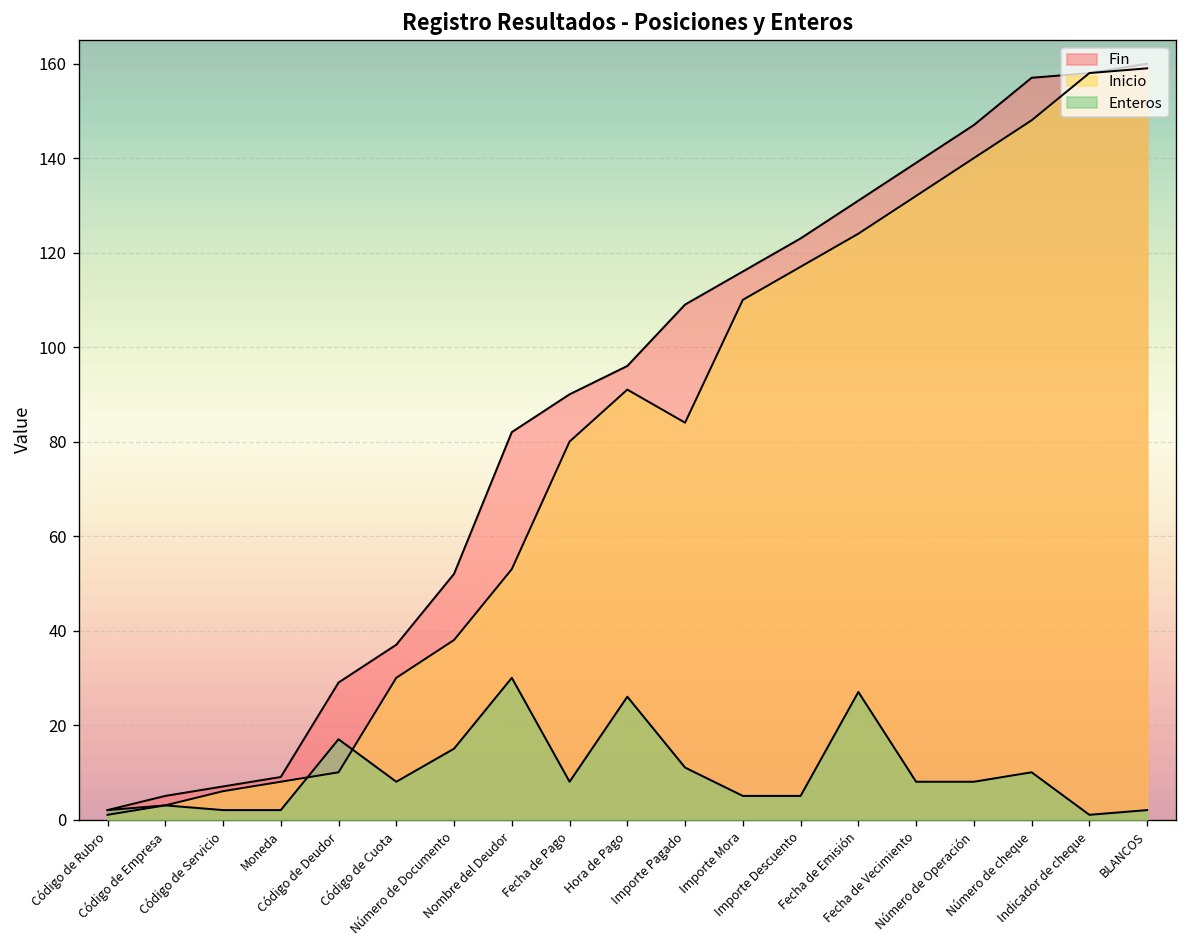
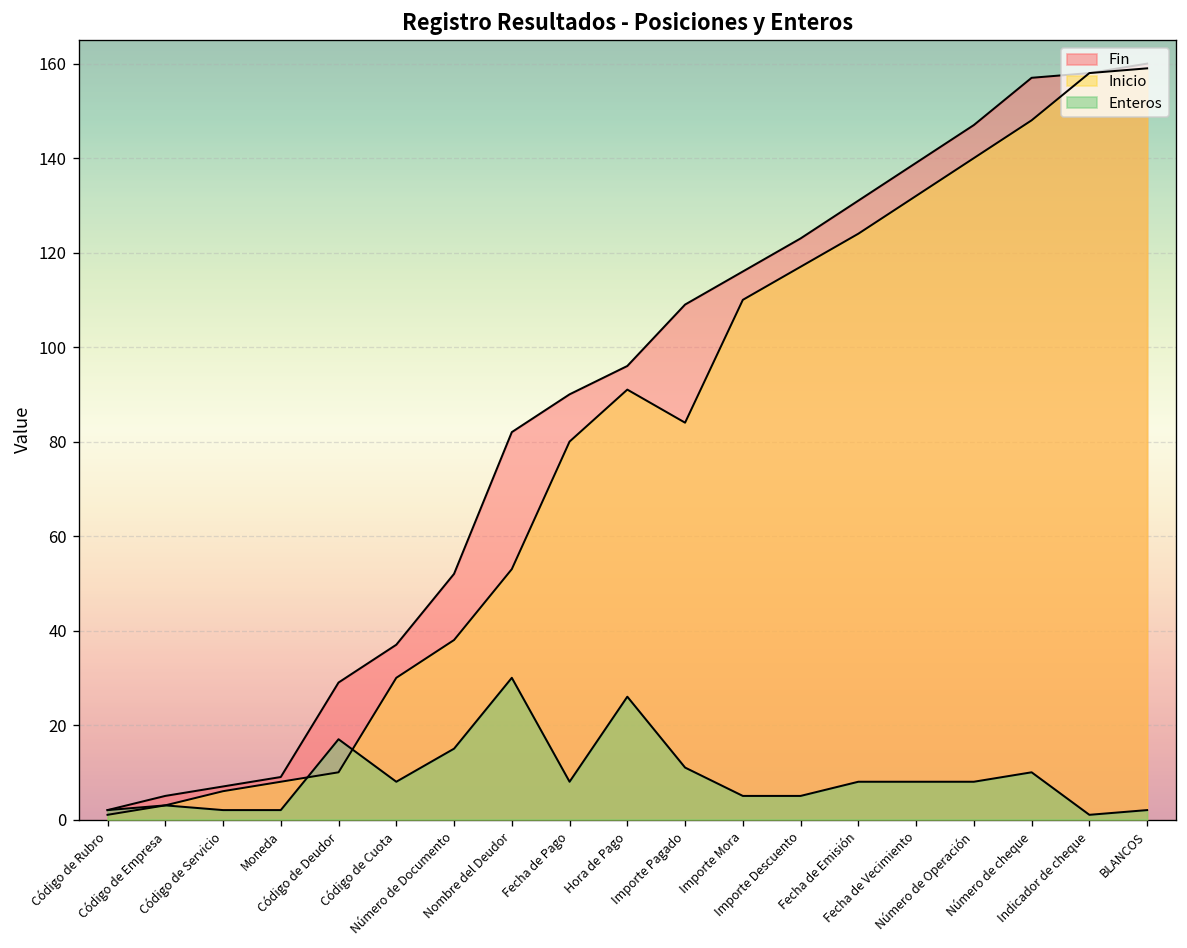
  {
    "Fin": {
      "Código de Empresa": 5,
      "Código de Servicio": 7,
      "Moneda": 9,
      "Código de Deudor": 29,
      "Código de Cuota": 37,
      "Número de Documento": 52,
      "Nombre del Deudor": 82,
      "Fecha de Pago": 90,
      "Hora de Pago": 96,
      "Importe Pagado": 109,
      "Importe Mora": 116,
      "Importe Descuento": 123,
      "Fecha de Emisión": 131,
      "Fecha de Vecimiento": 139,
      "Número de Operación": 147,
      "Número de cheque": 157
    },
    "Inicio": {
      "Código de Rubro": 1,
      "Código de Servicio": 6,
      "Moneda": 8,
      "Código de Deudor": 10,
      "Código de Cuota": 30,
      "Número de Documento": 38,
      "Nombre del Deudor": 53,
      "Fecha de Pago": 80,
      "Hora de Pago": 91,
      "Importe Pagado": 84,
      "Importe Mora": 110,
      "Importe Descuento": 117,
      "Fecha de Emisión": 124,
      "Fecha de Vecimiento": 132,
      "Número de Operación": 140,
      "Número de cheque": 148
    },
    "Enteros": {
      "Código de Servicio": 2,
      "Moneda": 2,
      "Código de Deudor": 17,
      "Código de Cuota": 8,
      "Número de Documento": 15,
      "Nombre del Deudor": 30,
      "Fecha de Pago": 8,
      "Hora de Pago": 26,
      "Importe Pagado": 11,
      "Importe Mora": 5,
      "Importe Descuento": 5,
-     "Fecha de Emisión": 27,
+     "Fecha de Emisión": 8,
      "Fecha de Vecimiento": 8,
      "Número de Operación": 8,
      "Número de cheque": 10,
      "Indicador de cheque": 1,
      "BLANCOS": 2
    }
  }
